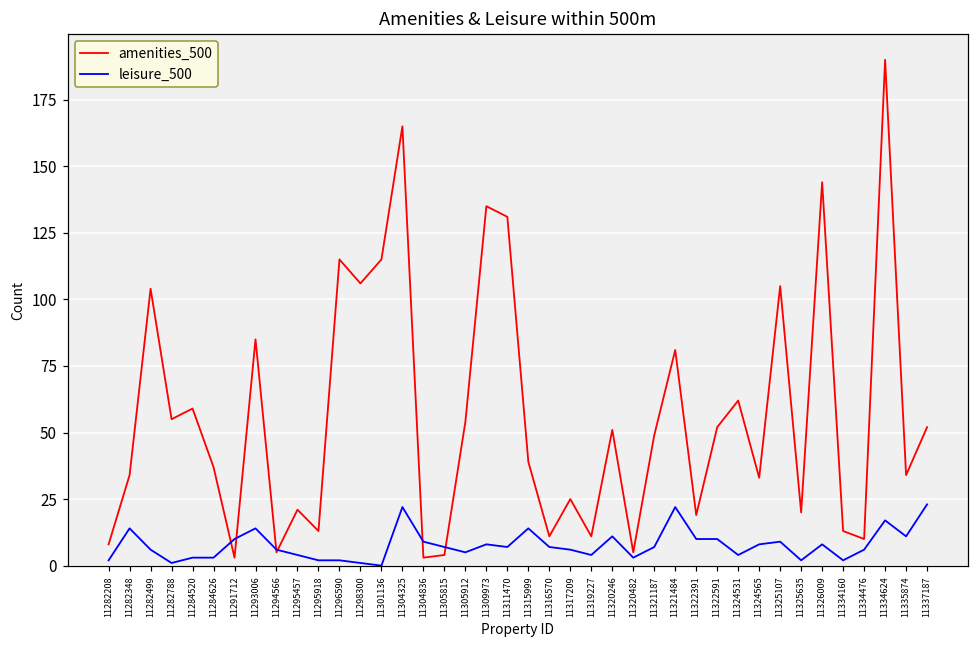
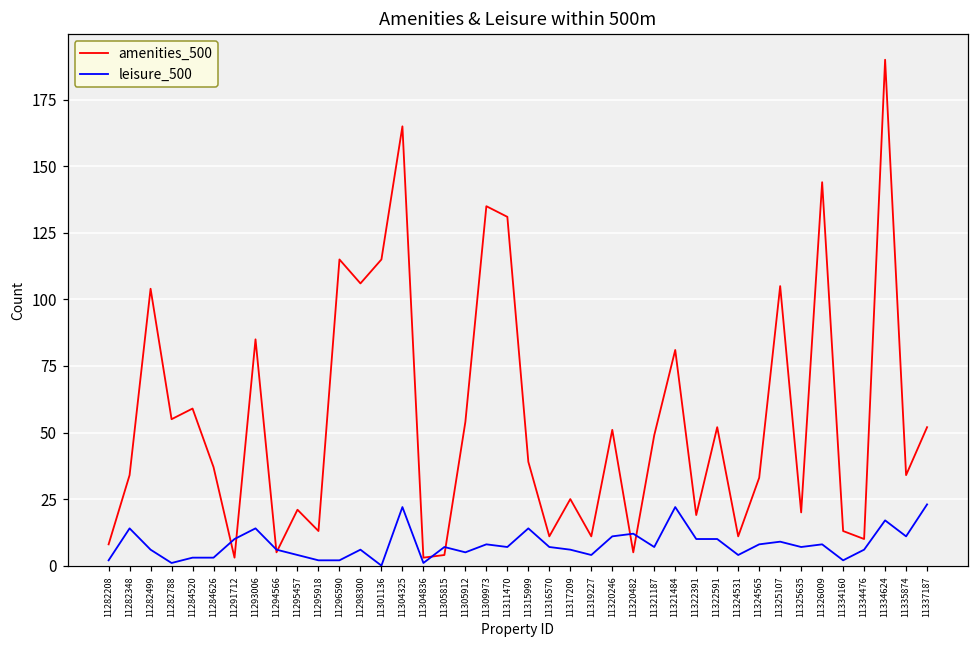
  {
    "amenities_500": {
      "11282208": 8,
      "11282348": 34,
      "11282499": 104,
      "11282788": 55,
      "11284520": 59,
      "11284626": 37,
      "11291712": 3,
      "11293006": 85,
      "11295457": 21,
      "11295918": 13,
      "11296590": 115,
      "11298300": 106,
      "11301136": 115,
      "11304325": 165,
      "11304836": 3,
      "11305815": 4,
      "11305912": 54,
      "11309973": 135,
      "11311470": 131,
      "11315999": 39,
      "11316570": 11,
      "11317209": 25,
      "11319227": 11,
      "11320246": 51,
      "11320482": 5,
      "11321187": 49,
      "11321484": 81,
      "11322391": 19,
      "11322591": 52,
-     "11324531": 62,
+     "11324531": 11,
      "11324565": 33,
      "11325107": 105,
      "11325635": 20,
      "11326009": 144,
      "11334160": 13,
      "11334476": 10,
      "11334624": 190,
      "11335874": 34,
      "11337187": 52
    },
    "leisure_500": {
      "11282208": 2,
      "11282348": 14,
      "11282499": 6,
      "11282788": 1,
      "11284520": 3,
      "11284626": 3,
      "11291712": 10,
      "11293006": 14,
      "11295457": 4,
      "11295918": 2,
      "11296590": 2,
-     "11298300": 1,
+     "11298300": 6,
      "11301136": 0,
      "11304325": 22,
-     "11304836": 9,
+     "11304836": 1,
      "11305815": 7,
      "11305912": 5,
      "11309973": 8,
      "11311470": 7,
      "11315999": 14,
      "11316570": 7,
      "11317209": 6,
      "11319227": 4,
      "11320246": 11,
-     "11320482": 3,
+     "11320482": 12,
      "11321187": 7,
      "11321484": 22,
      "11322391": 10,
      "11322591": 10,
      "11324531": 4,
      "11324565": 8,
      "11325107": 9,
-     "11325635": 2,
+     "11325635": 7,
      "11326009": 8,
      "11334160": 2,
      "11334476": 6,
      "11334624": 17,
      "11335874": 11,
      "11337187": 23
    }
  }
